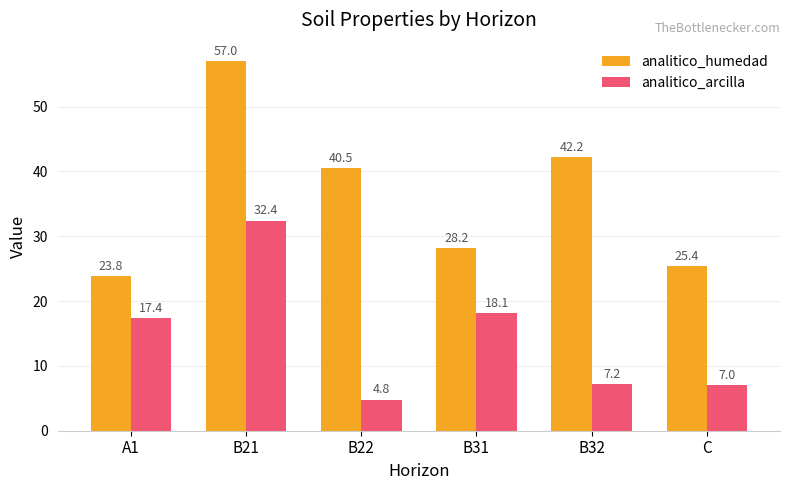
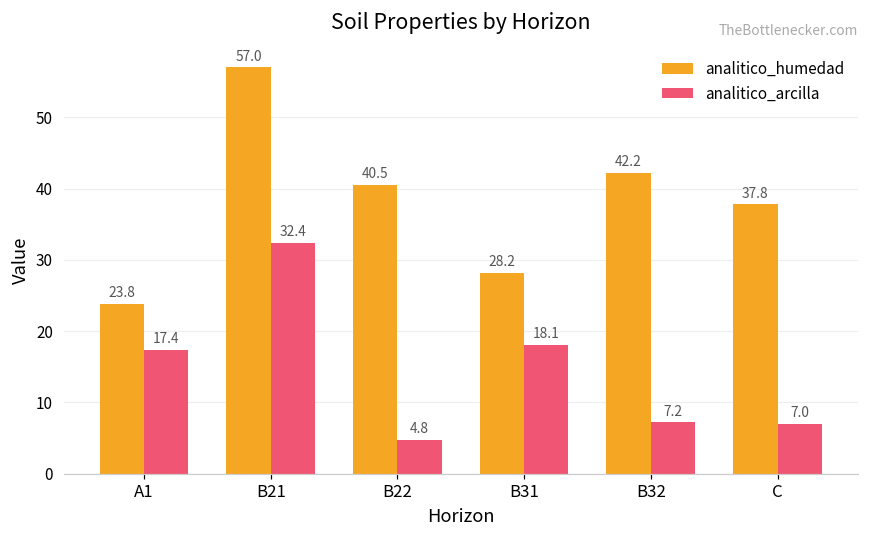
  {
    "analitico_humedad": {
      "A1": 23.8,
      "B21": 57.0,
      "B22": 40.5,
      "B31": 28.2,
      "B32": 42.2,
-     "C": 25.4
+     "C": 37.8
    },
    "analitico_arcilla": {
      "A1": 17.4,
      "B21": 32.4,
      "B22": 4.8,
      "B31": 18.1,
      "B32": 7.2,
      "C": 7.0
    }
  }
